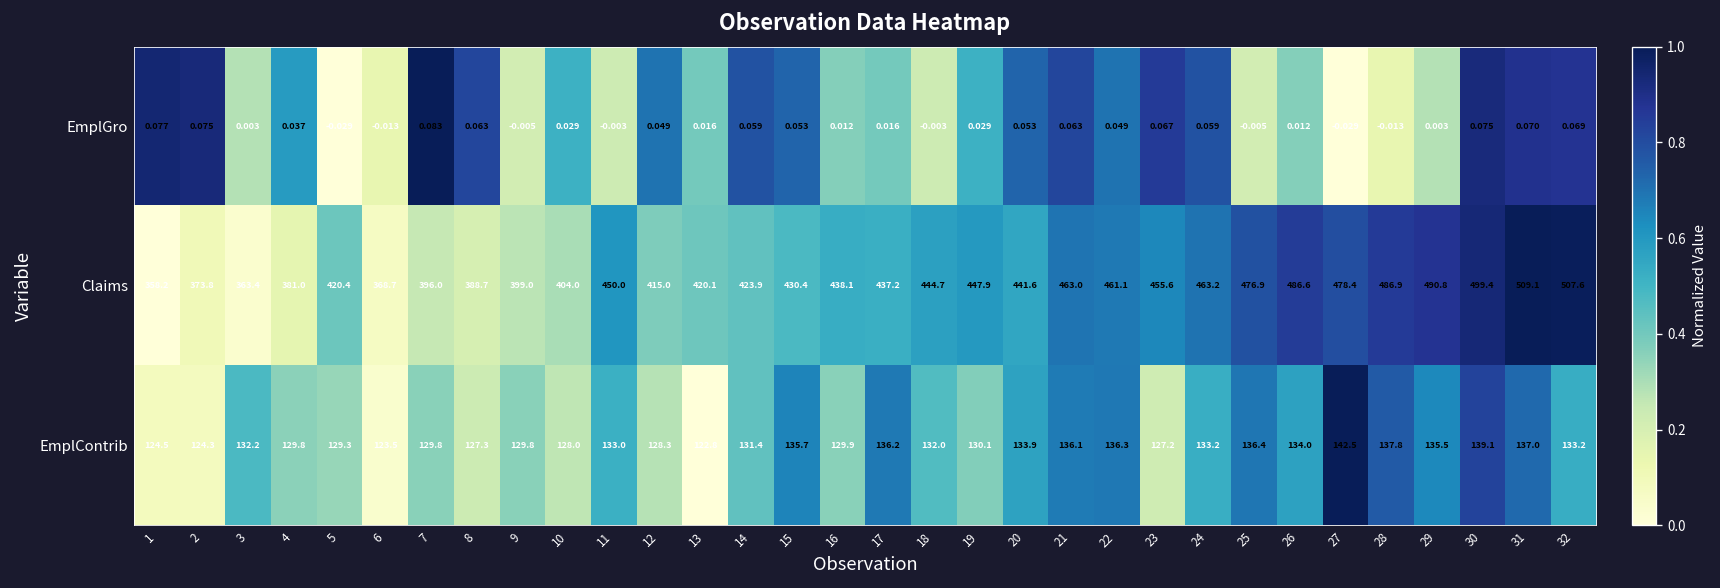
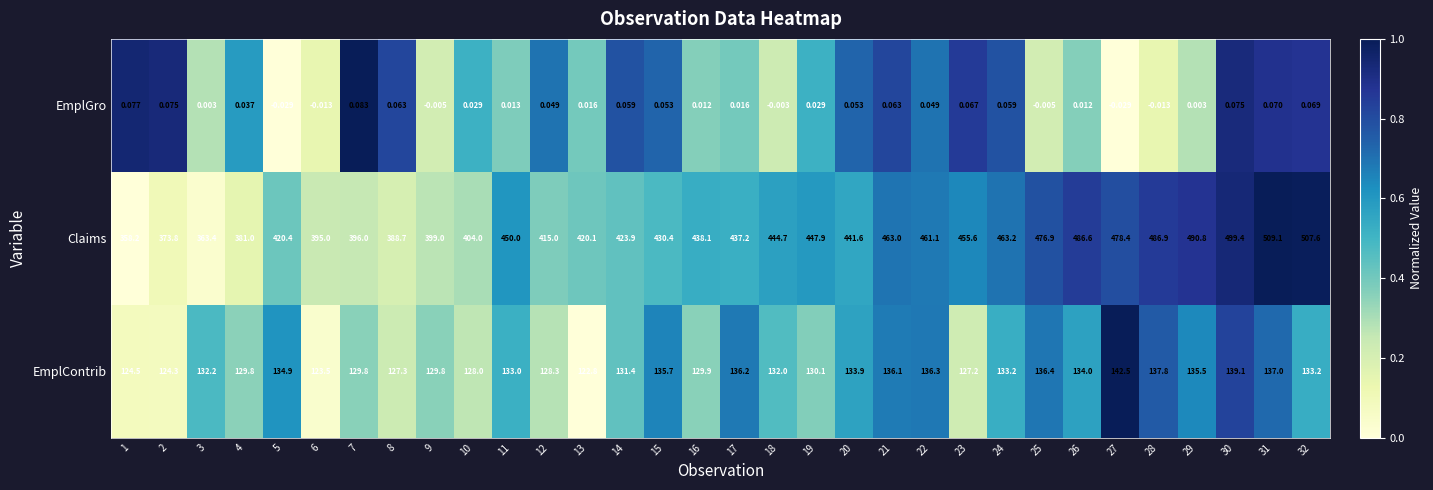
  {
    "EmplGro": {
      "1": 0.077,
      "2": 0.075,
      "3": 0.003,
      "4": 0.037,
      "6": -0.013,
      "7": 0.083,
      "8": 0.063,
      "9": -0.005,
      "10": 0.029,
-     "11": -0.003,
+     "11": 0.013,
      "12": 0.049,
      "13": 0.016,
      "14": 0.059,
      "15": 0.053,
      "16": 0.012,
      "17": 0.016,
      "18": -0.003,
      "19": 0.029,
      "20": 0.053,
      "21": 0.063,
      "22": 0.049,
      "23": 0.067,
      "24": 0.059,
      "25": -0.005,
      "26": 0.012,
      "28": -0.013,
      "29": 0.003,
      "30": 0.075,
      "31": 0.070,
      "32": 0.069
    },
    "Claims": {
      "2": 373.8,
      "3": 363.4,
      "4": 381.0,
      "5": 420.4,
-     "6": 368.7,
+     "6": 395.0,
      "7": 396.0,
      "8": 388.7,
      "9": 399.0,
      "10": 404.0,
      "11": 450.0,
      "12": 415.0,
      "13": 420.1,
      "14": 423.9,
      "15": 430.4,
      "16": 438.1,
      "17": 437.2,
      "18": 444.7,
      "19": 447.9,
      "20": 441.6,
      "21": 463.0,
      "22": 461.1,
      "23": 455.6,
      "24": 463.2,
      "25": 476.9,
      "26": 486.6,
      "27": 478.4,
      "28": 486.9,
      "29": 490.8,
      "30": 499.4,
      "31": 509.1,
      "32": 507.6
    },
    "EmplContrib": {
      "1": 124.5,
      "2": 124.3,
      "3": 132.2,
      "4": 129.8,
-     "5": 129.3,
+     "5": 134.9,
      "6": 123.5,
      "7": 129.8,
      "8": 127.3,
      "9": 129.8,
      "10": 128.0,
      "11": 133.0,
      "12": 128.3,
      "14": 131.4,
      "15": 135.7,
      "16": 129.9,
      "17": 136.2,
      "18": 132.0,
      "19": 130.1,
      "20": 133.9,
      "21": 136.1,
      "22": 136.3,
      "23": 127.2,
      "24": 133.2,
      "25": 136.4,
      "26": 134.0,
      "27": 142.5,
      "28": 137.8,
      "29": 135.5,
      "30": 139.1,
      "31": 137.0,
      "32": 133.2
    }
  }
